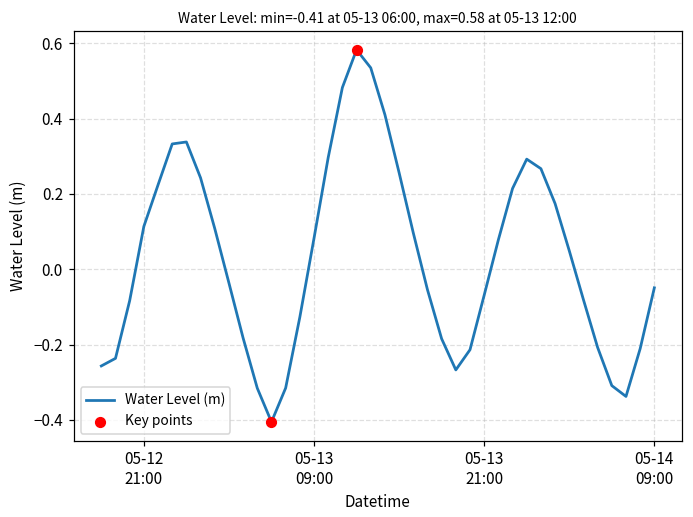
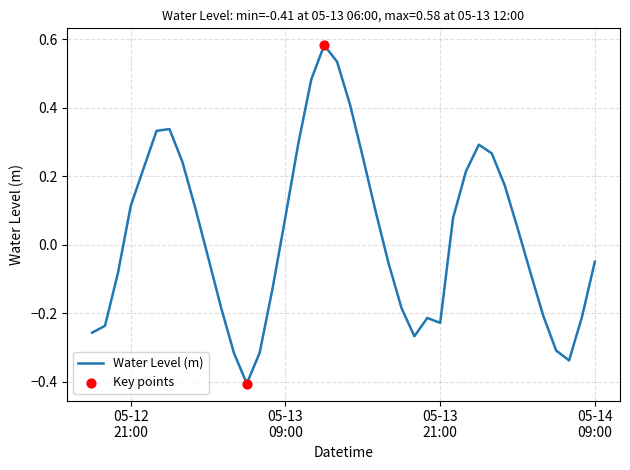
  {
    "Water Level (m)": {
      "05-12 21:00": 0.11,
      "05-13 09:00": 0.08,
-     "05-13 21:00": -0.07,
+     "05-13 21:00": -0.23,
      "05-14 09:00": -0.05
    }
  }
